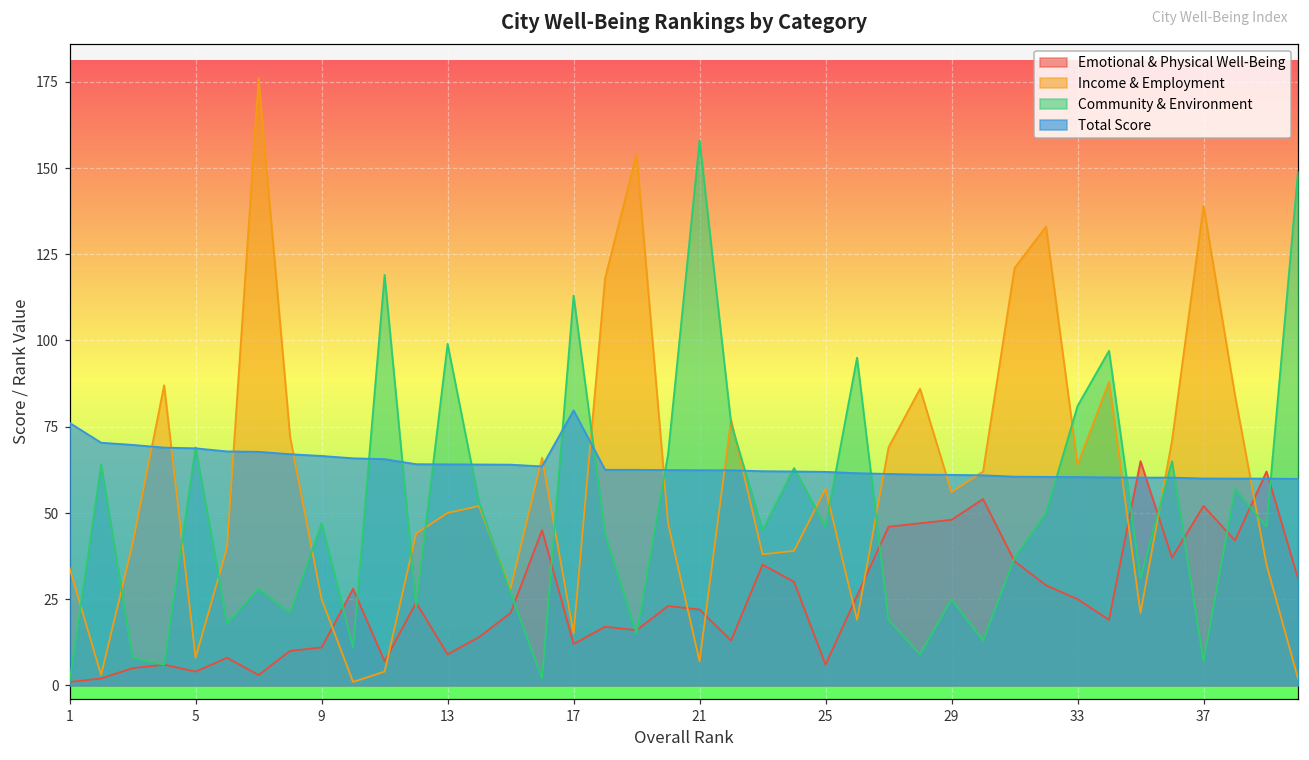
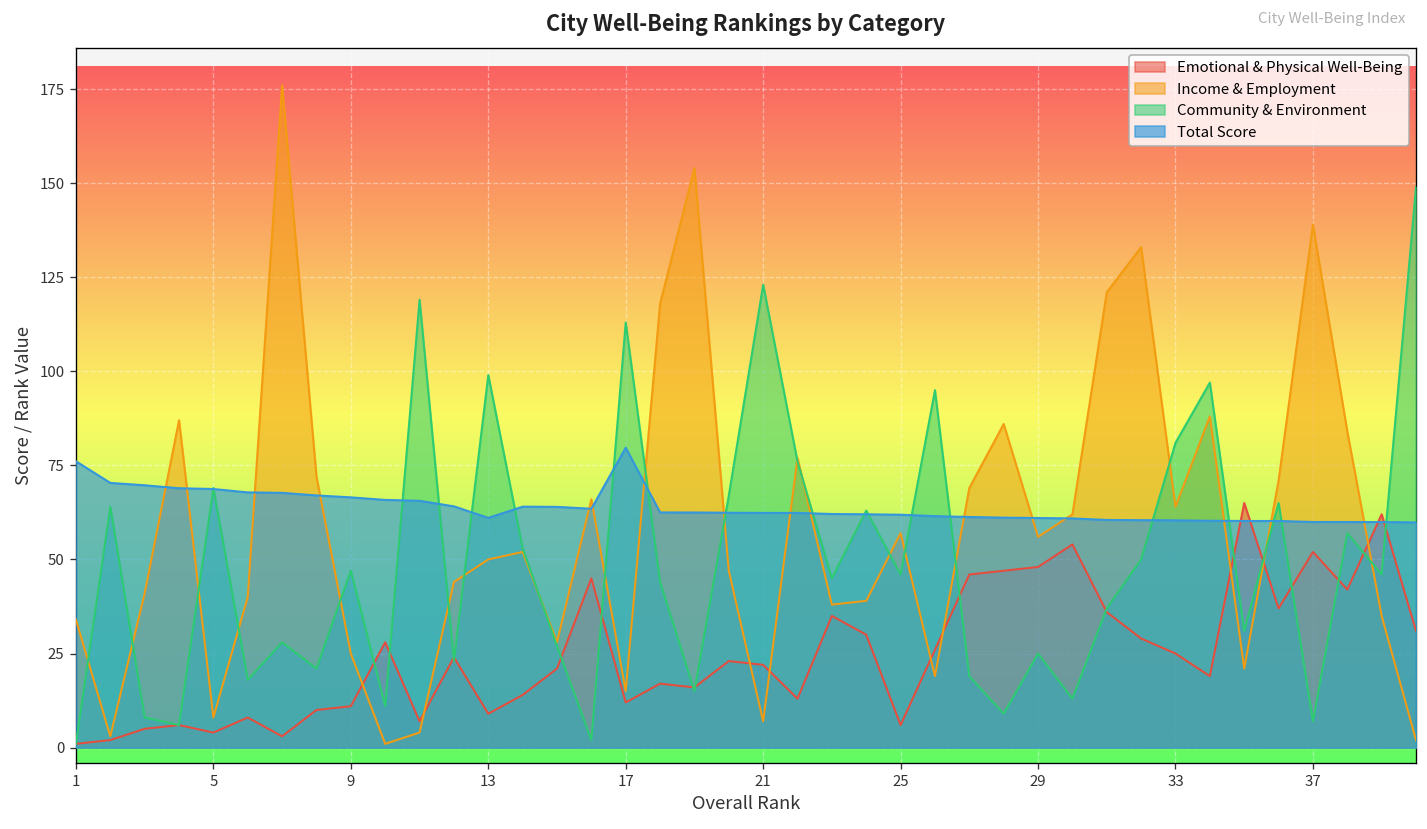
  {
    "Emotional & Physical Well-Being": {
      "5": 4,
      "9": 11,
      "13": 9,
      "17": 12,
      "21": 22,
      "25": 6,
      "29": 48,
      "33": 25,
      "37": 52
    },
    "Income & Employment": {
      "1": 34,
      "5": 8,
      "9": 25,
      "13": 50,
      "17": 15,
      "21": 7,
      "25": 57,
      "29": 56,
      "33": 64,
      "37": 139
    },
    "Community & Environment": {
      "9": 47,
      "13": 99,
      "17": 113,
-     "21": 158,
+     "21": 123,
      "25": 46,
      "29": 25,
      "33": 81,
      "37": 7
    },
    "Total Score": {
      "1": 76,
      "9": 67,
-     "13": 64,
+     "13": 61,
      "17": 80,
      "21": 62,
      "25": 62,
      "29": 61,
      "33": 60,
      "37": 60
    }
  }
